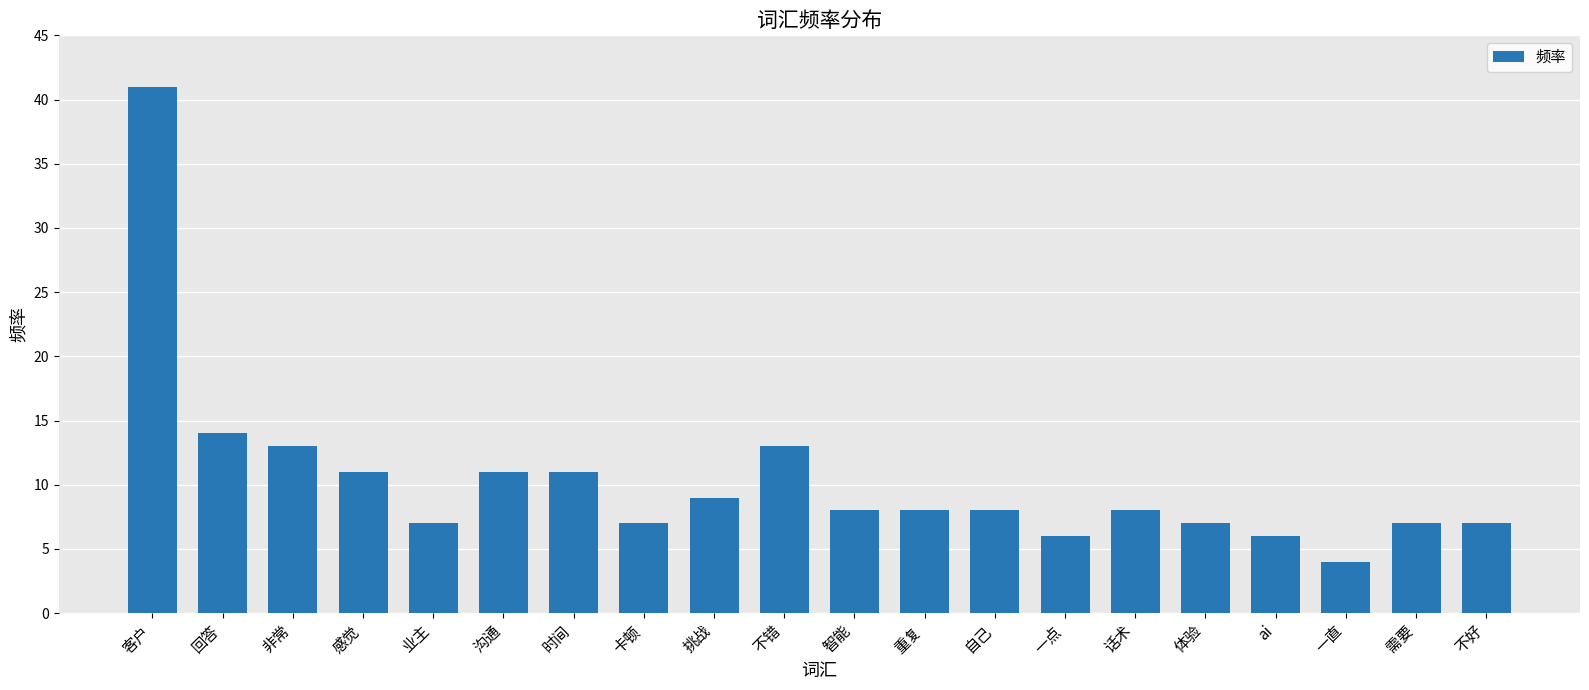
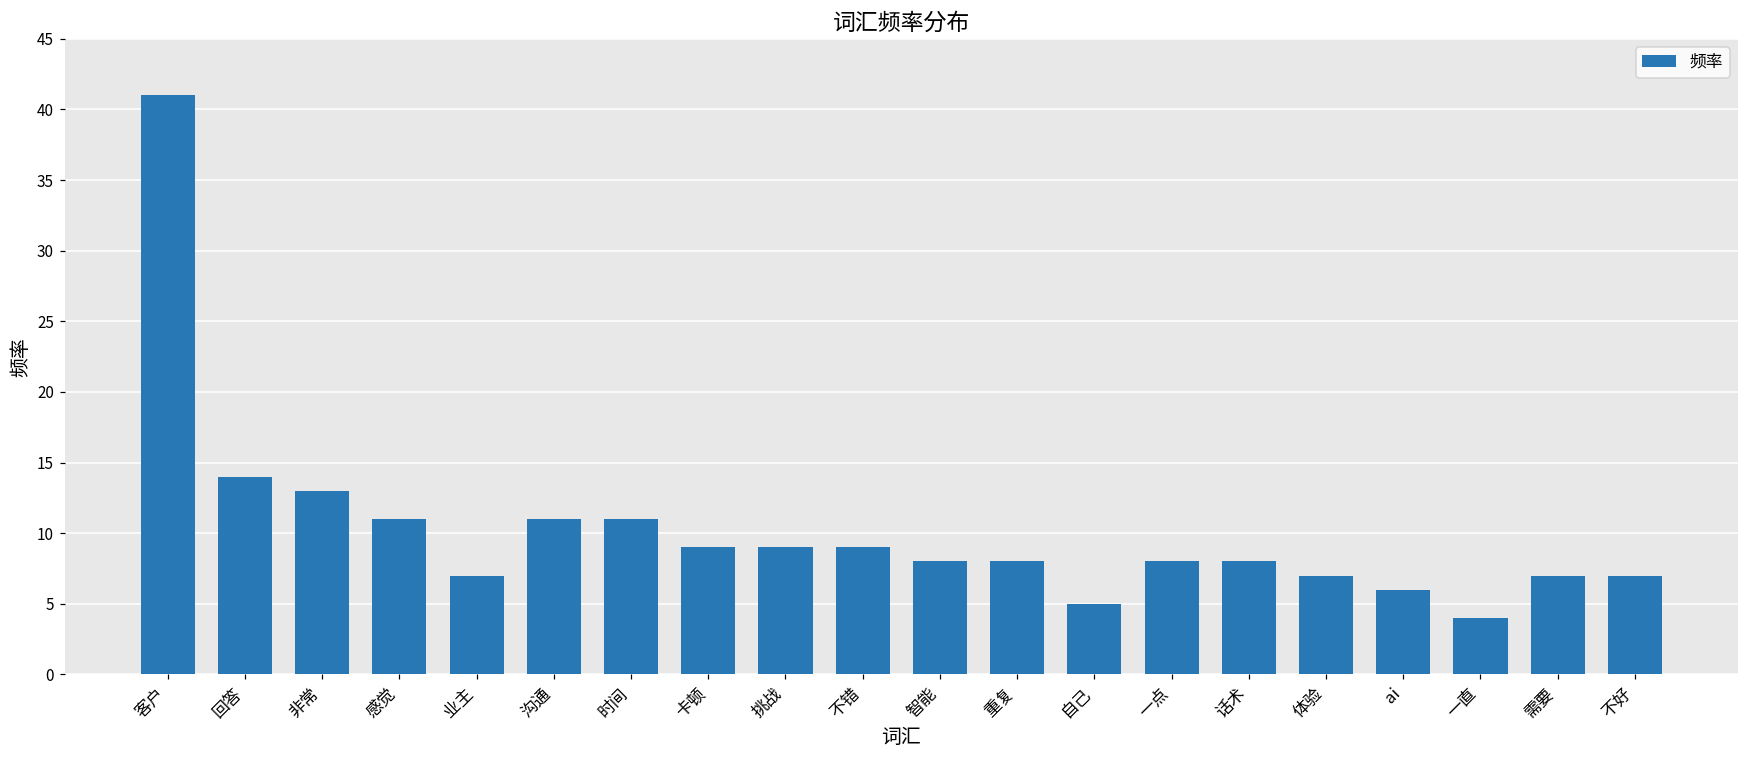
  {
    "客户": 41,
    "回答": 14,
    "非常": 13,
    "感觉": 11,
    "业主": 7,
    "沟通": 11,
    "时间": 11,
-   "卡顿": 7,
+   "卡顿": 9,
    "挑战": 9,
-   "不错": 13,
+   "不错": 9,
    "智能": 8,
    "重复": 8,
-   "自己": 8,
-   "一点": 6,
+   "自己": 5,
+   "一点": 8,
    "话术": 8,
    "体验": 7,
    "ai": 6,
    "一直": 4,
    "需要": 7,
    "不好": 7
  }
